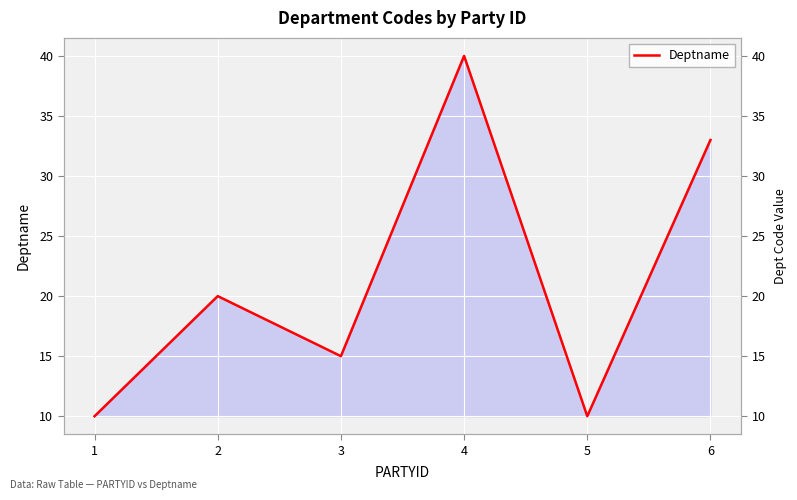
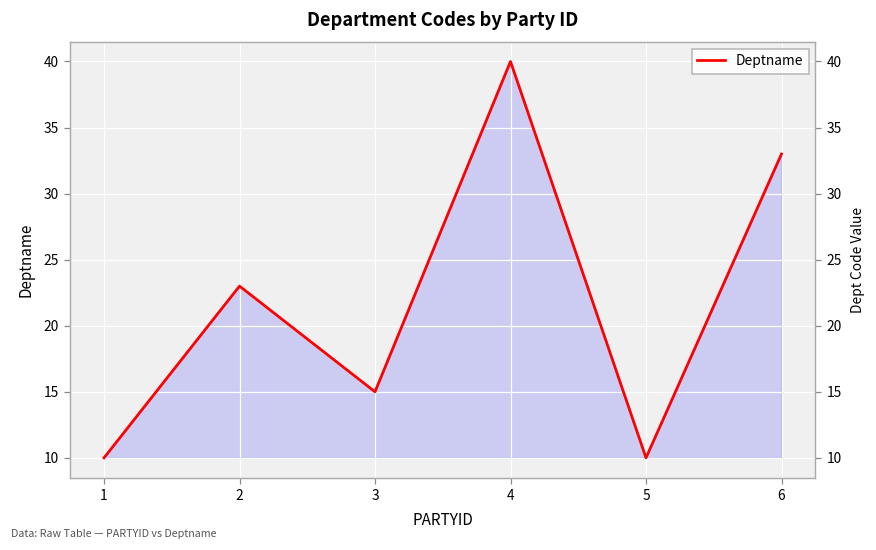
  {
    "1": 10,
-   "2": 20,
+   "2": 23,
    "3": 15,
    "4": 40,
    "5": 10,
    "6": 33
  }
